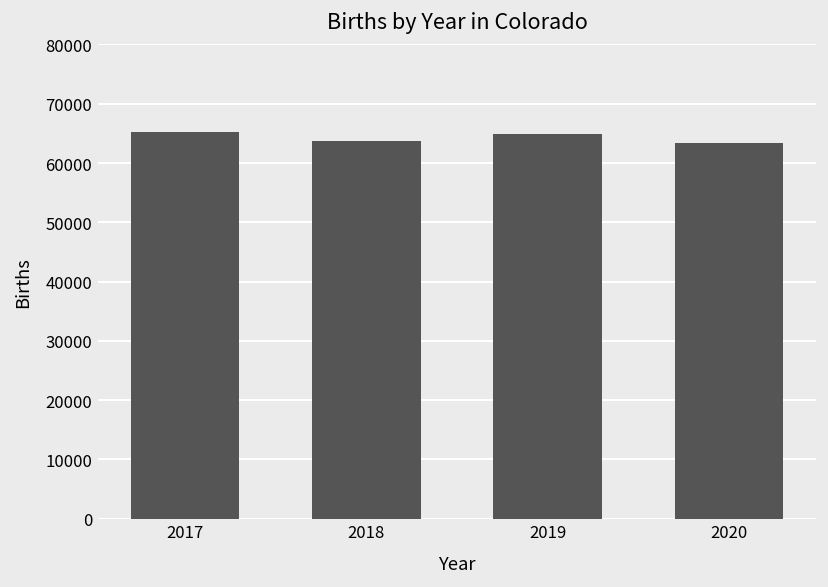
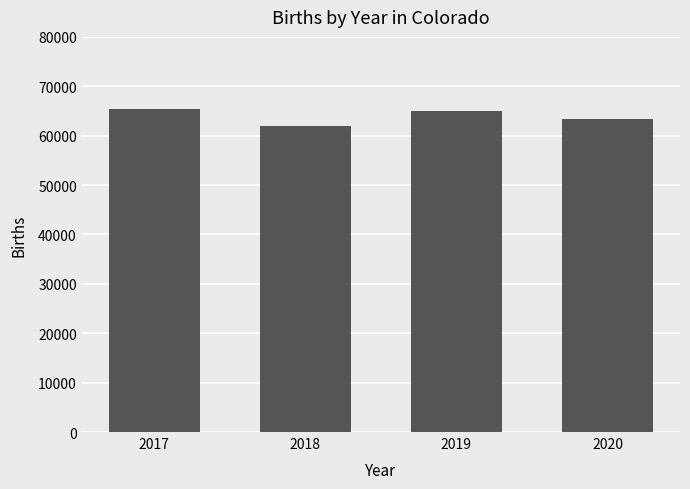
  {
    "2017": 65000,
-   "2018": 64000,
+   "2018": 62000,
    "2019": 65000,
    "2020": 63000
  }
